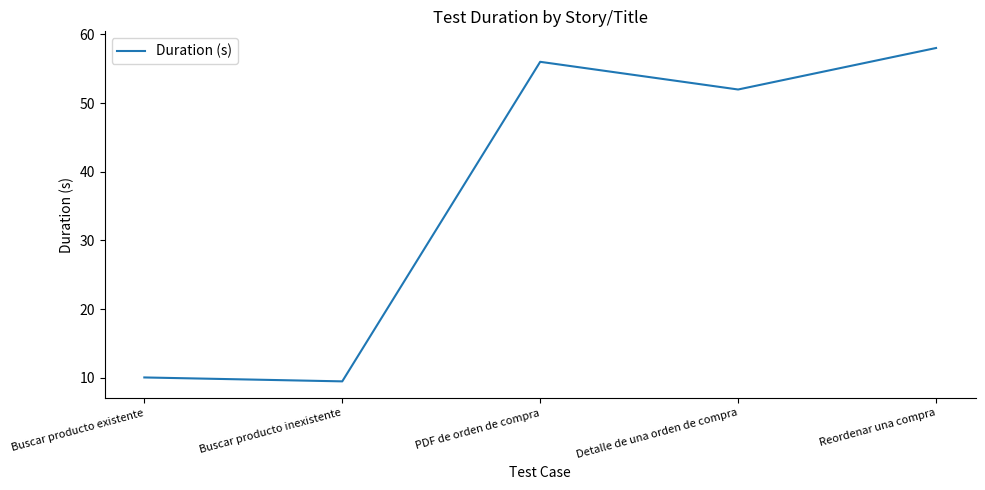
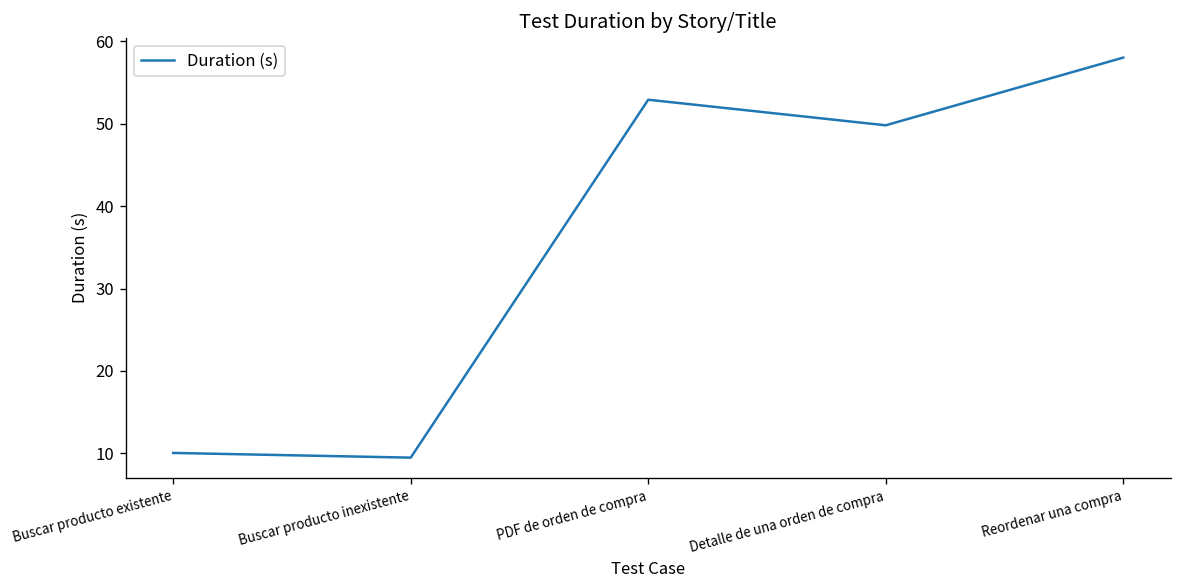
  {
    "Buscar producto existente": 10,
    "Buscar producto inexistente": 9,
-   "PDF de orden de compra": 56,
-   "Detalle de una orden de compra": 52,
+   "PDF de orden de compra": 53,
+   "Detalle de una orden de compra": 50,
    "Reordenar una compra": 58
  }
